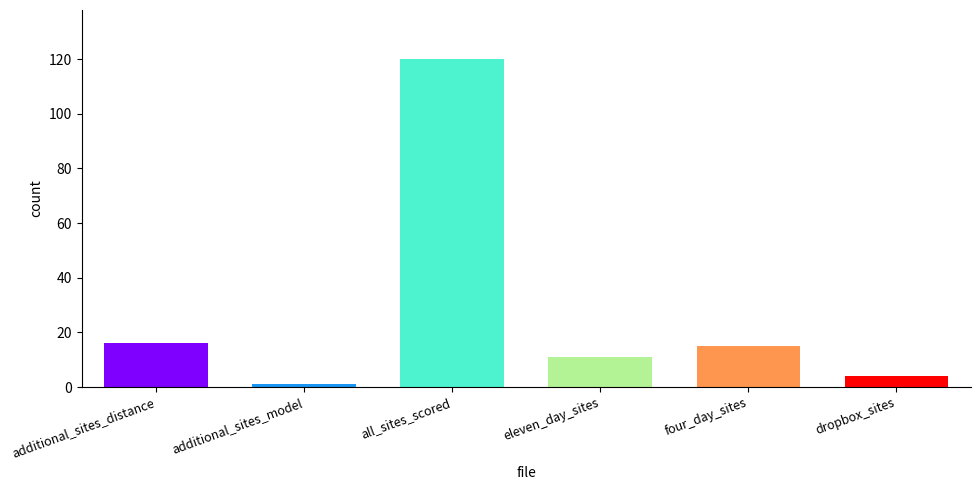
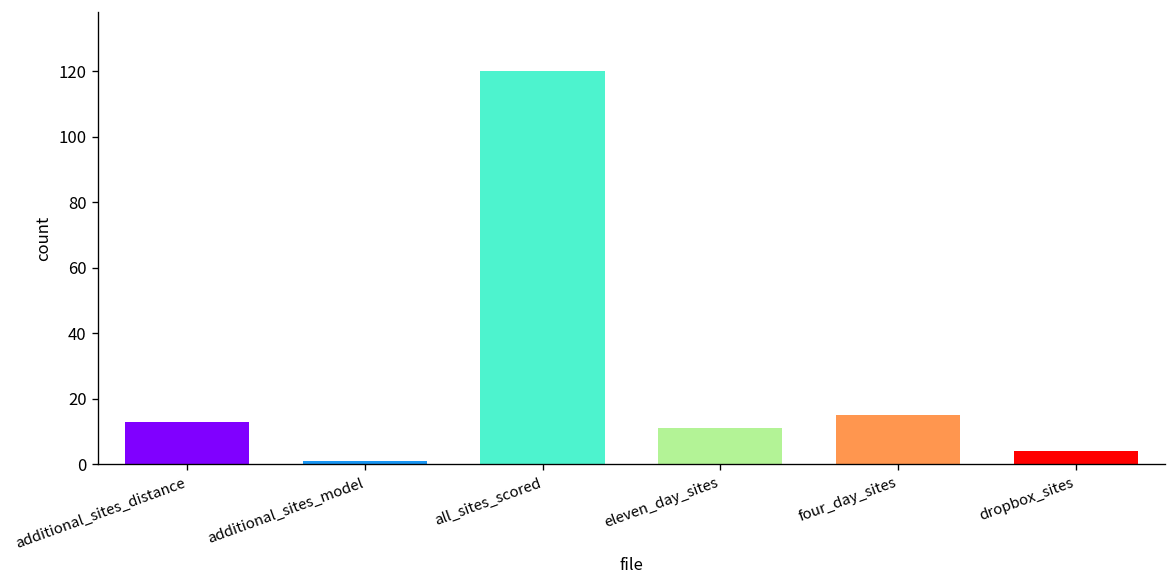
  {
-   "additional_sites_distance": 16,
+   "additional_sites_distance": 13,
    "additional_sites_model": 1,
    "all_sites_scored": 120,
    "eleven_day_sites": 11,
    "four_day_sites": 15,
    "dropbox_sites": 4
  }
